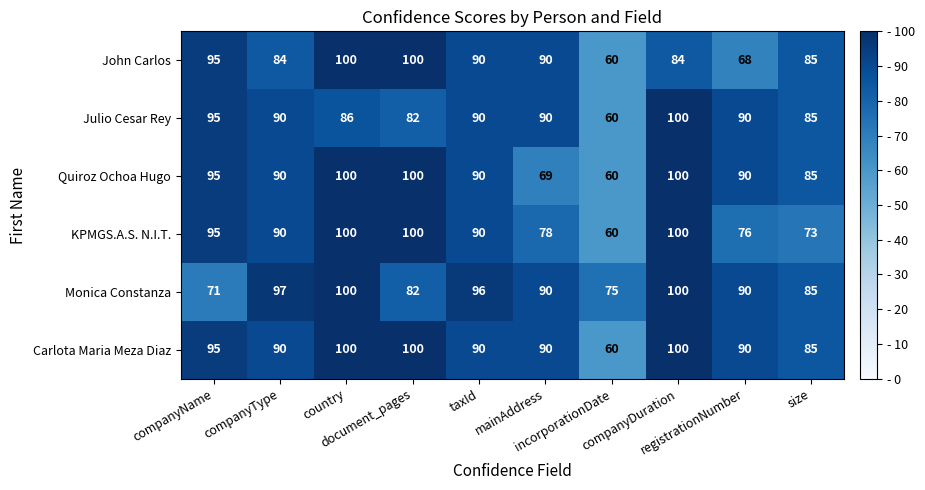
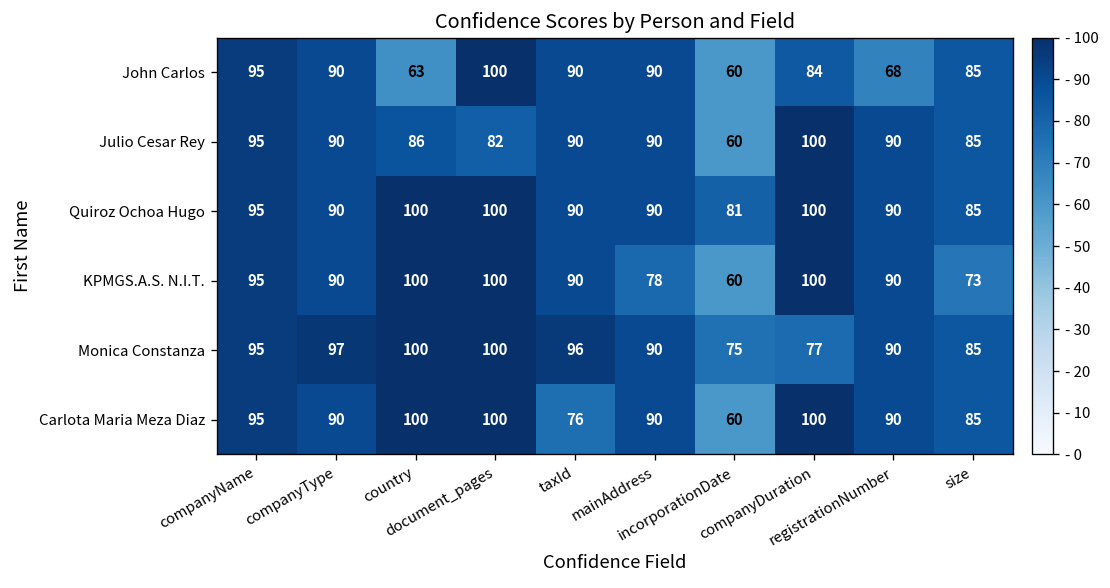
  {
    "John Carlos": {
      "companyName": 95,
-     "companyType": 84,
-     "country": 100,
+     "companyType": 90,
+     "country": 63,
      "document_pages": 100,
      "taxId": 90,
      "mainAddress": 90,
      "incorporationDate": 60,
      "companyDuration": 84,
      "registrationNumber": 68,
      "size": 85
    },
    "Julio Cesar Rey": {
      "companyName": 95,
      "companyType": 90,
      "country": 86,
      "document_pages": 82,
      "taxId": 90,
      "mainAddress": 90,
      "incorporationDate": 60,
      "companyDuration": 100,
      "registrationNumber": 90,
      "size": 85
    },
    "Quiroz Ochoa Hugo": {
      "companyName": 95,
      "companyType": 90,
      "country": 100,
      "document_pages": 100,
      "taxId": 90,
-     "mainAddress": 69,
-     "incorporationDate": 60,
+     "mainAddress": 90,
+     "incorporationDate": 81,
      "companyDuration": 100,
      "registrationNumber": 90,
      "size": 85
    },
    "KPMGS.A.S. N.I.T.": {
      "companyName": 95,
      "companyType": 90,
      "country": 100,
      "document_pages": 100,
      "taxId": 90,
      "mainAddress": 78,
      "incorporationDate": 60,
      "companyDuration": 100,
-     "registrationNumber": 76,
+     "registrationNumber": 90,
      "size": 73
    },
    "Monica Constanza": {
-     "companyName": 71,
+     "companyName": 95,
      "companyType": 97,
      "country": 100,
-     "document_pages": 82,
+     "document_pages": 100,
      "taxId": 96,
      "mainAddress": 90,
      "incorporationDate": 75,
-     "companyDuration": 100,
+     "companyDuration": 77,
      "registrationNumber": 90,
      "size": 85
    },
    "Carlota Maria Meza Diaz": {
      "companyName": 95,
      "companyType": 90,
      "country": 100,
      "document_pages": 100,
-     "taxId": 90,
+     "taxId": 76,
      "mainAddress": 90,
      "incorporationDate": 60,
      "companyDuration": 100,
      "registrationNumber": 90,
      "size": 85
    }
  }
